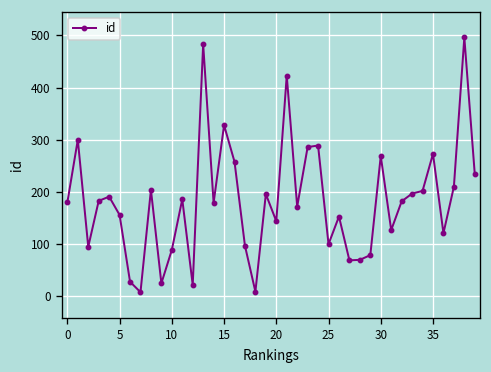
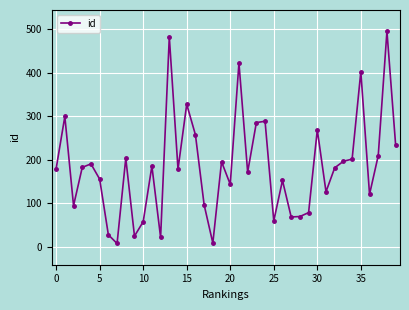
  {
    "0": 180,
    "5": 160,
-   "10": 90,
+   "10": 60,
    "15": 330,
    "20": 140,
-   "25": 100,
+   "25": 60,
    "30": 270,
-   "35": 270
+   "35": 400
  }
